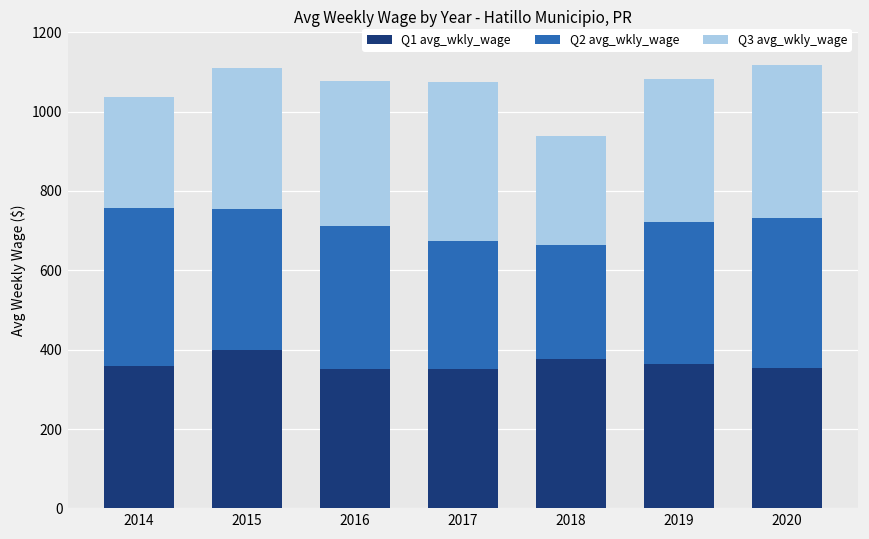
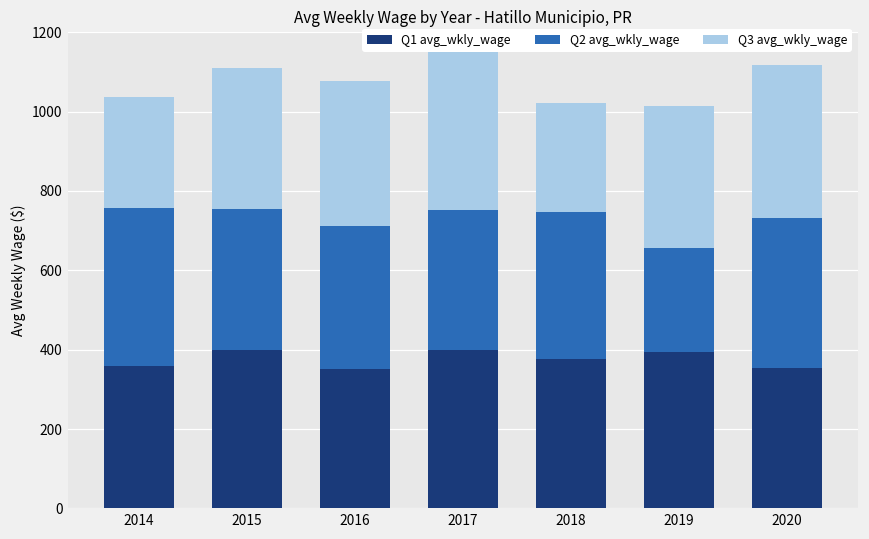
  {
    "Q1 avg_wkly_wage": {
      "2014": 360,
      "2015": 400,
      "2016": 350,
-     "2017": 350,
+     "2017": 400,
      "2018": 380,
-     "2019": 360,
+     "2019": 400,
      "2020": 350
    },
    "Q2 avg_wkly_wage": {
      "2014": 400,
      "2015": 360,
      "2016": 360,
-     "2017": 320,
-     "2018": 290,
-     "2019": 360,
+     "2017": 350,
+     "2018": 370,
+     "2019": 260,
      "2020": 380
    },
    "Q3 avg_wkly_wage": {
      "2014": 280,
      "2015": 360,
      "2016": 370,
      "2017": 400,
      "2018": 280,
      "2019": 360,
      "2020": 390
    }
  }
